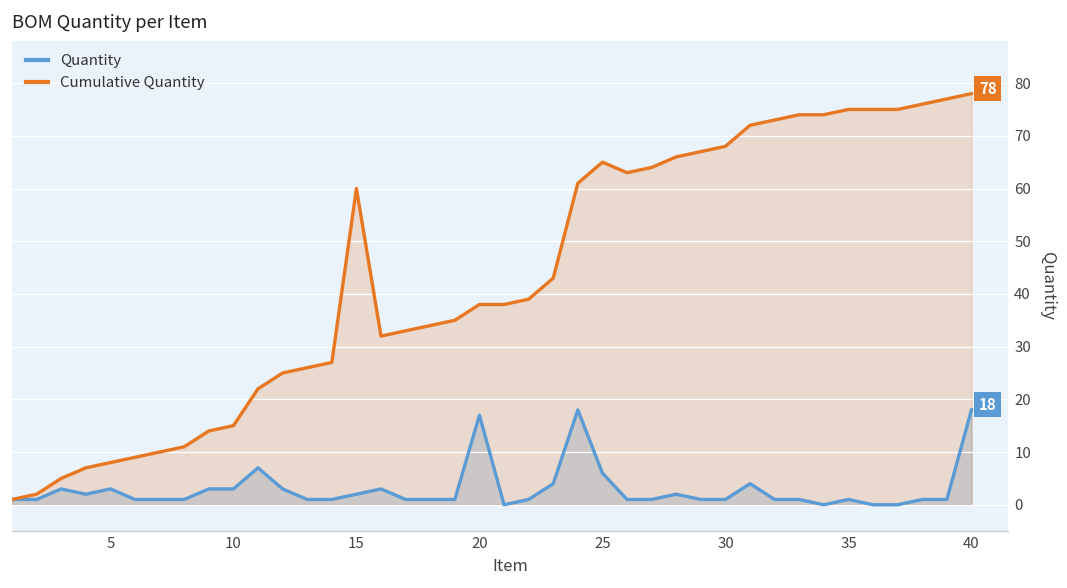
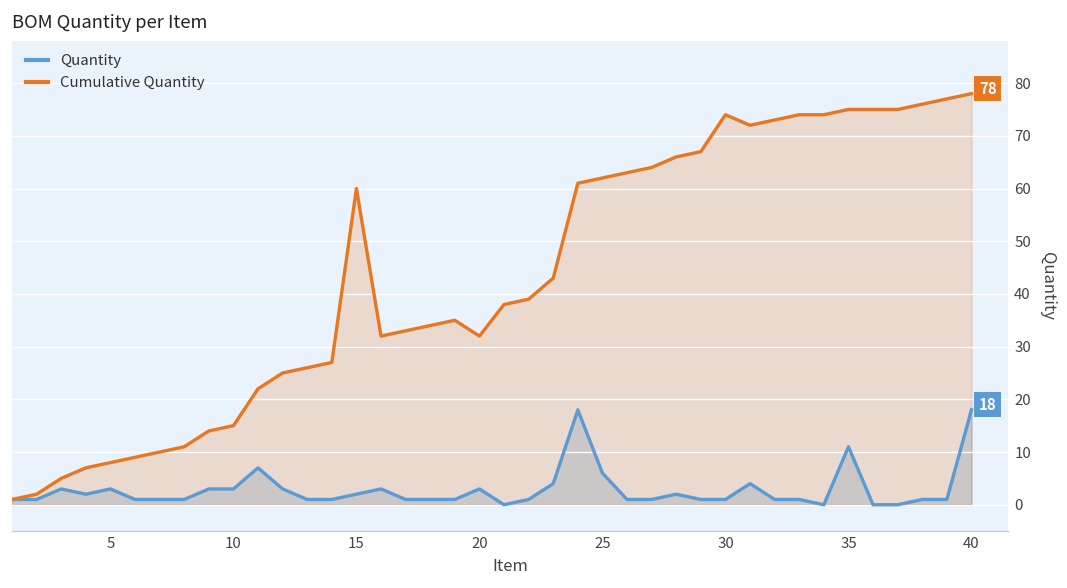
  {
    "Quantity": {
      "5": 3,
      "10": 3,
      "15": 2,
-     "20": 17,
+     "20": 3,
      "25": 6,
      "30": 1,
-     "35": 1
+     "35": 11
    },
    "Cumulative Quantity": {
      "5": 8,
      "10": 15,
      "15": 60,
-     "20": 38,
-     "25": 65,
-     "30": 68,
+     "20": 32,
+     "25": 62,
+     "30": 74,
      "35": 75
    }
  }
